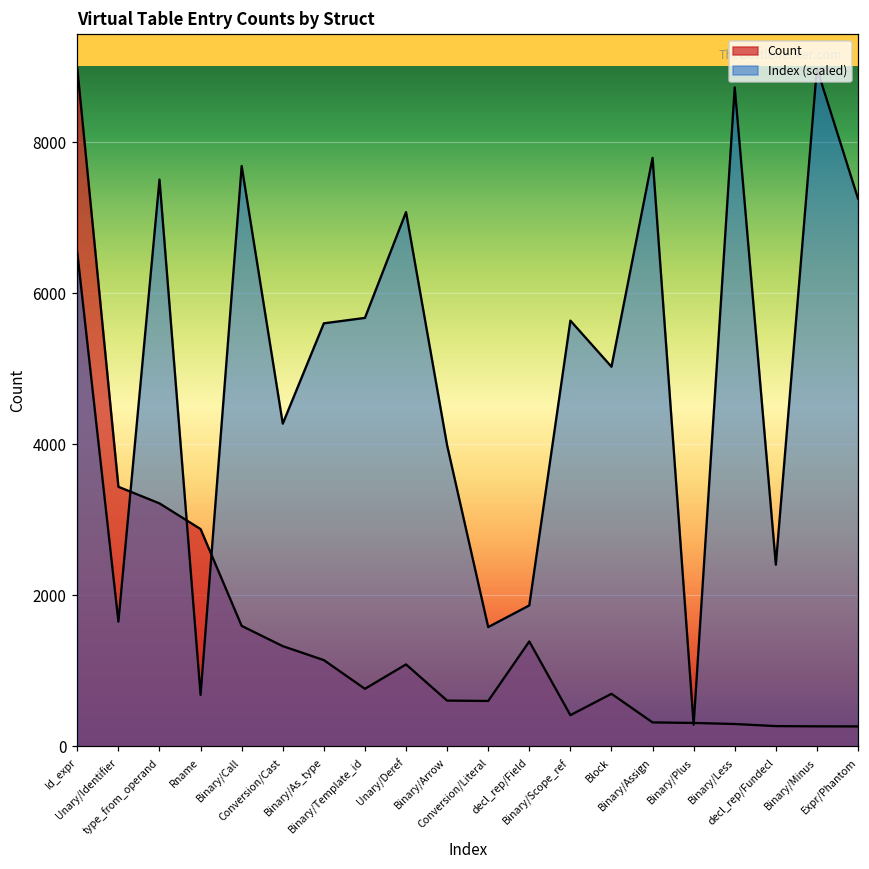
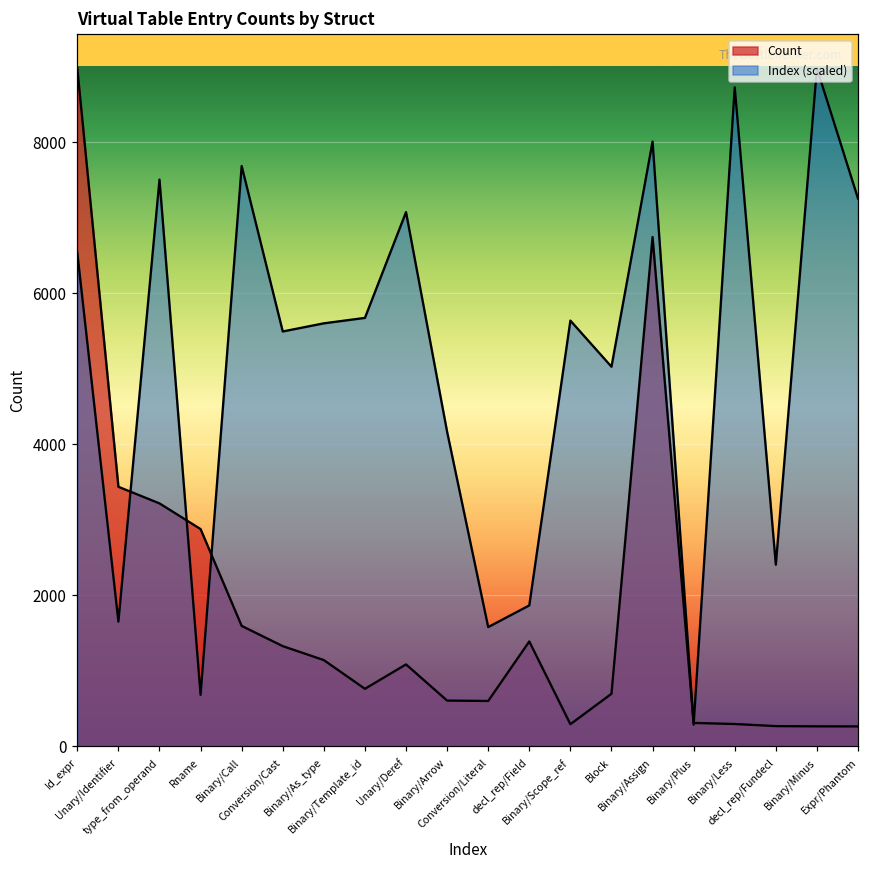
  {
    "Count": {
      "Id_expr": 9000,
      "Unary/Identifier": 3400,
      "type_from_operand": 3200,
      "Rname": 2900,
      "Binary/Call": 1600,
      "Conversion/Cast": 1300,
      "Binary/As_type": 1100,
      "Binary/Template_id": 800,
      "Unary/Deref": 1100,
      "Binary/Arrow": 600,
      "Conversion/Literal": 600,
      "decl_rep/Field": 1400,
-     "Binary/Scope_ref": 400,
+     "Binary/Scope_ref": 300,
      "Block": 700,
-     "Binary/Assign": 300,
+     "Binary/Assign": 6700,
      "Binary/Less": 300,
      "decl_rep/Fundecl": 300,
      "Binary/Minus": 300,
      "Expr/Phantom": 300
    },
    "Index (scaled)": {
      "Id_expr": 6500,
      "Unary/Identifier": 1700,
      "type_from_operand": 7500,
      "Rname": 700,
      "Binary/Call": 7700,
-     "Conversion/Cast": 4300,
+     "Conversion/Cast": 5500,
      "Binary/As_type": 5600,
      "Binary/Template_id": 5700,
      "Unary/Deref": 7100,
-     "Binary/Arrow": 4000,
+     "Binary/Arrow": 4200,
      "Conversion/Literal": 1600,
      "decl_rep/Field": 1900,
      "Binary/Scope_ref": 5600,
      "Block": 5000,
-     "Binary/Assign": 7800,
+     "Binary/Assign": 8000,
      "Binary/Less": 8700,
      "decl_rep/Fundecl": 2400,
      "Expr/Phantom": 7300
    }
  }
